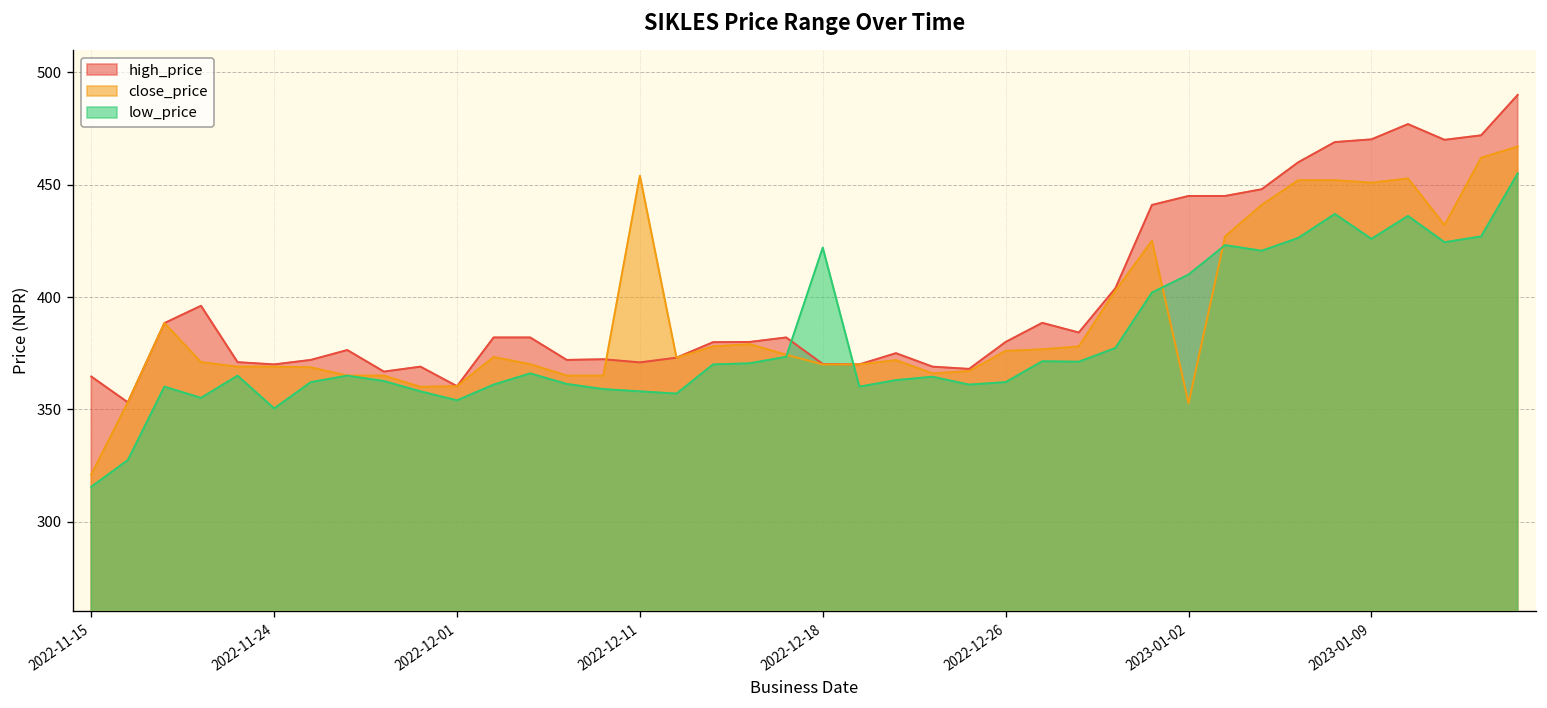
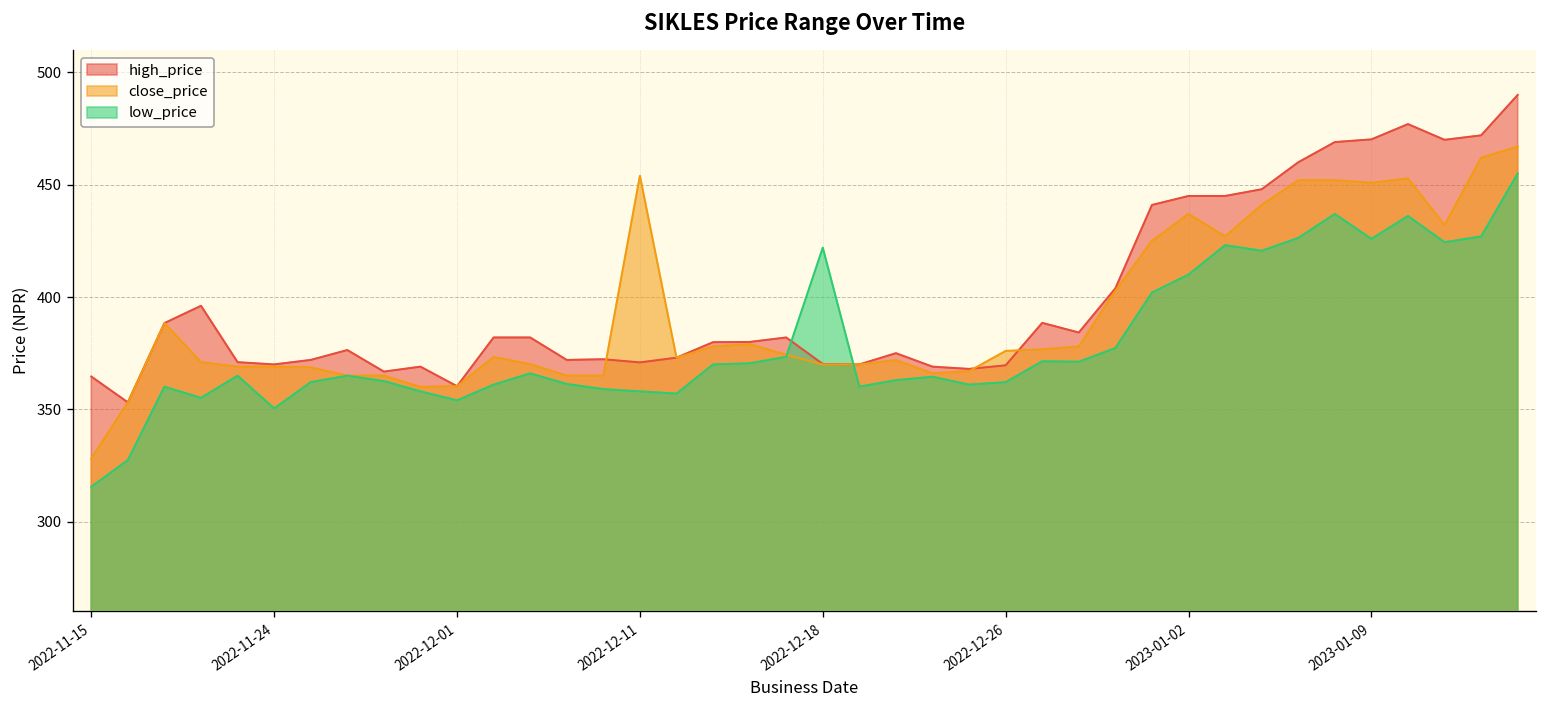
  {
    "high_price": {
      "2022-11-15": 365,
      "2022-12-11": 371,
-     "2022-12-26": 380,
+     "2022-12-26": 370,
      "2023-01-02": 445,
      "2023-01-09": 470
    },
    "close_price": {
-     "2022-11-15": 321,
+     "2022-11-15": 328,
      "2022-12-11": 454,
      "2022-12-26": 376,
-     "2023-01-02": 353,
+     "2023-01-02": 437,
      "2023-01-09": 451
    },
    "low_price": {
      "2022-11-15": 316,
      "2022-11-24": 350,
      "2022-12-01": 354,
      "2022-12-11": 358,
      "2022-12-18": 422,
      "2022-12-26": 362,
      "2023-01-02": 410,
      "2023-01-09": 426
    }
  }
